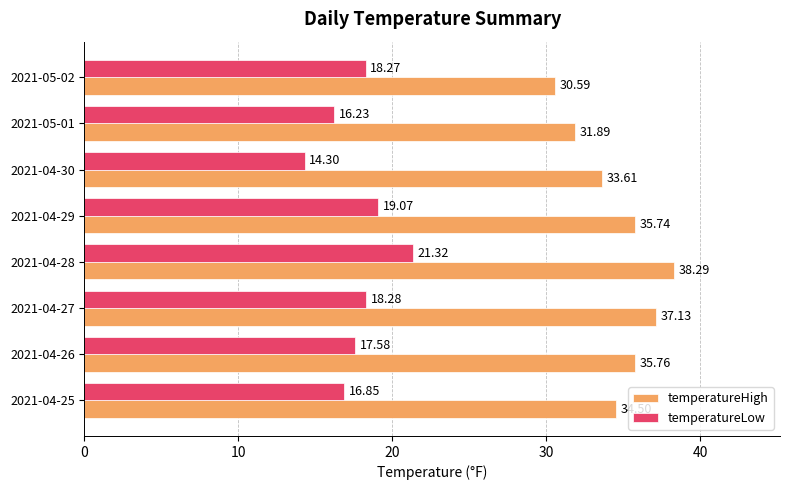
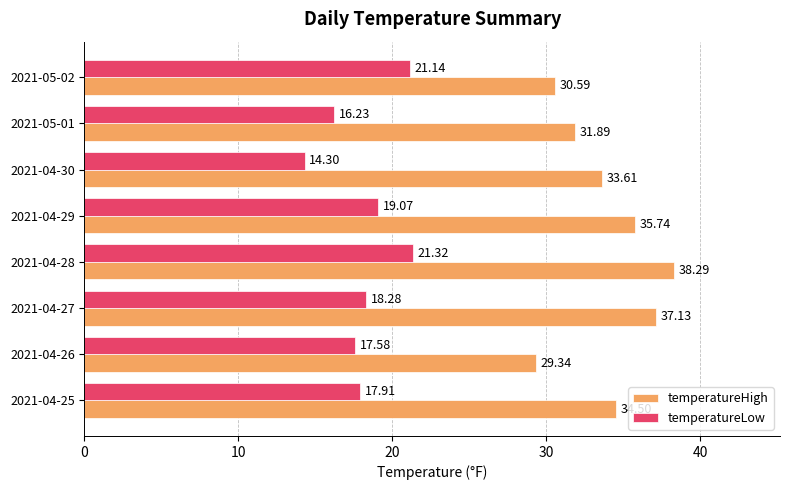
  {
    "temperatureHigh": {
      "2021-05-02": 30.59,
      "2021-05-01": 31.89,
      "2021-04-30": 33.61,
      "2021-04-29": 35.74,
      "2021-04-28": 38.29,
      "2021-04-27": 37.13,
-     "2021-04-26": 35.76
+     "2021-04-26": 29.34
    },
    "temperatureLow": {
-     "2021-05-02": 18.27,
+     "2021-05-02": 21.14,
      "2021-05-01": 16.23,
      "2021-04-30": 14.30,
      "2021-04-29": 19.07,
      "2021-04-28": 21.32,
      "2021-04-27": 18.28,
      "2021-04-26": 17.58,
-     "2021-04-25": 16.85
+     "2021-04-25": 17.91
    }
  }
